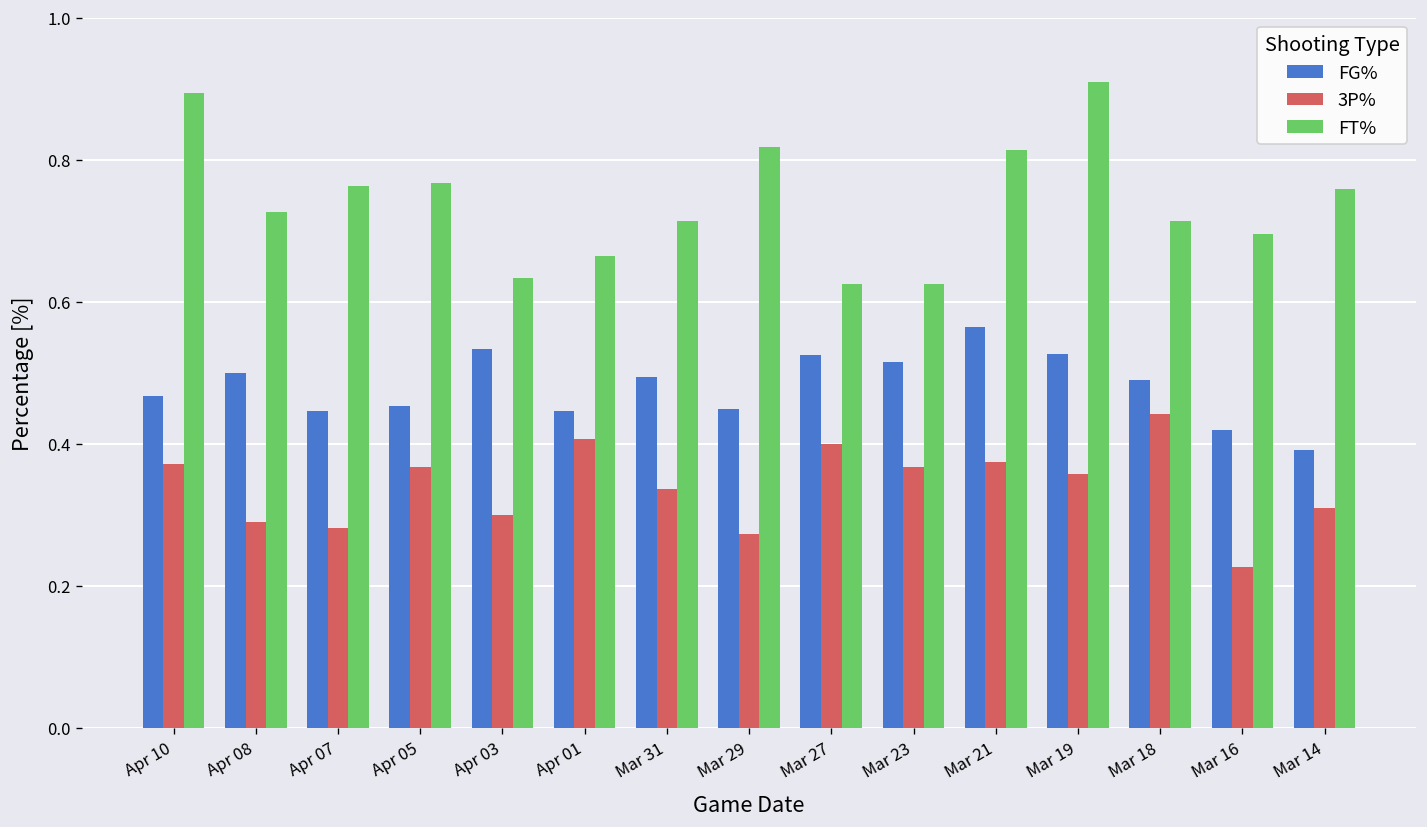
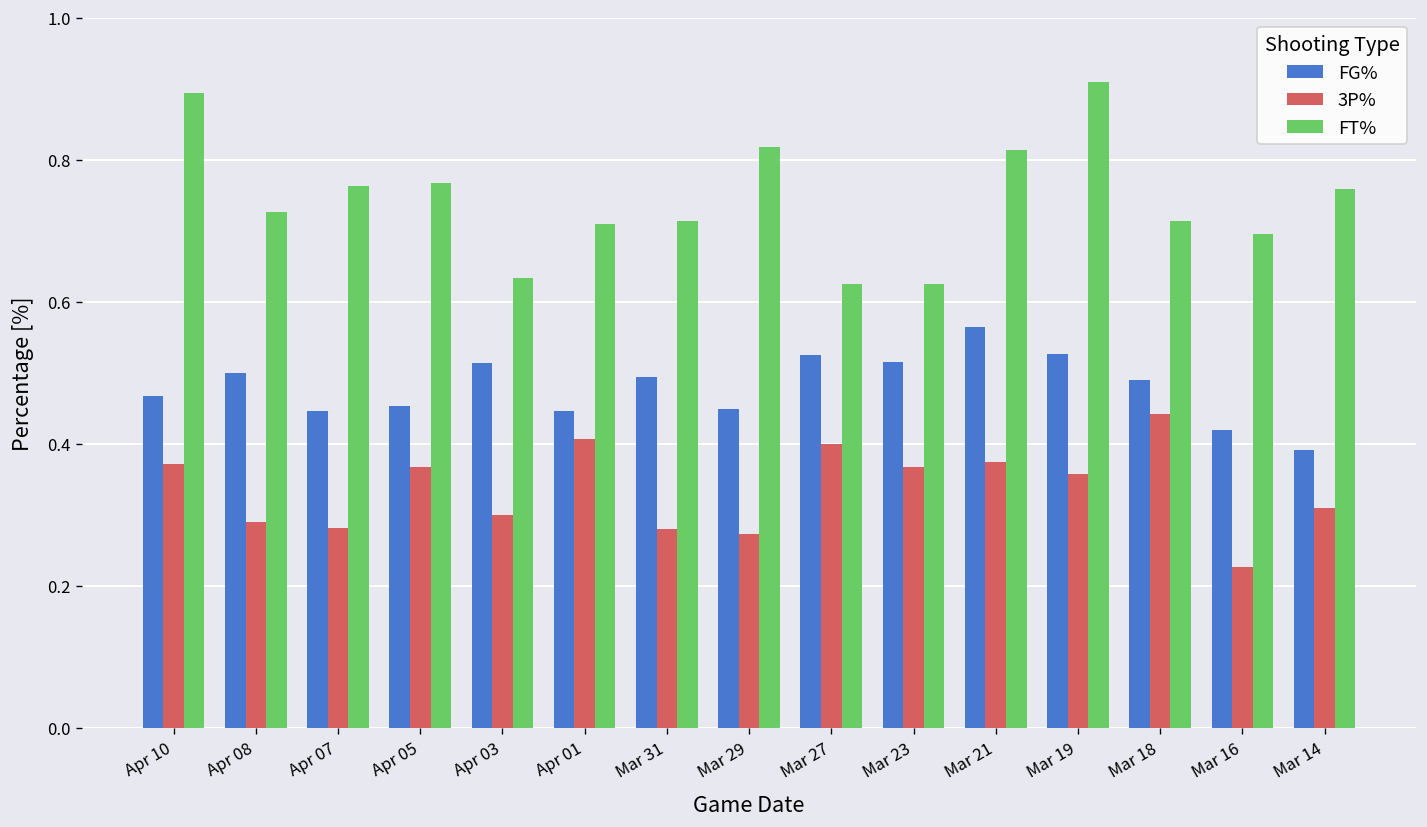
  {
    "FG%": {
      "Apr 10": 0.47,
      "Apr 08": 0.50,
      "Apr 07": 0.45,
      "Apr 05": 0.45,
-     "Apr 03": 0.53,
+     "Apr 03": 0.51,
      "Apr 01": 0.45,
      "Mar 31": 0.49,
      "Mar 29": 0.45,
      "Mar 27": 0.53,
      "Mar 23": 0.52,
      "Mar 21": 0.56,
      "Mar 19": 0.53,
      "Mar 18": 0.49,
      "Mar 16": 0.42,
      "Mar 14": 0.39
    },
    "3P%": {
      "Apr 10": 0.37,
      "Apr 08": 0.29,
      "Apr 07": 0.28,
      "Apr 05": 0.37,
      "Apr 03": 0.30,
      "Apr 01": 0.41,
-     "Mar 31": 0.34,
+     "Mar 31": 0.28,
      "Mar 29": 0.27,
      "Mar 27": 0.40,
      "Mar 23": 0.37,
      "Mar 21": 0.38,
      "Mar 19": 0.36,
      "Mar 18": 0.44,
      "Mar 16": 0.23,
      "Mar 14": 0.31
    },
    "FT%": {
      "Apr 10": 0.89,
      "Apr 08": 0.73,
      "Apr 07": 0.76,
      "Apr 05": 0.77,
      "Apr 03": 0.63,
-     "Apr 01": 0.67,
+     "Apr 01": 0.71,
      "Mar 31": 0.71,
      "Mar 29": 0.82,
      "Mar 27": 0.63,
      "Mar 23": 0.63,
      "Mar 21": 0.81,
      "Mar 19": 0.91,
      "Mar 18": 0.71,
      "Mar 16": 0.70,
      "Mar 14": 0.76
    }
  }
